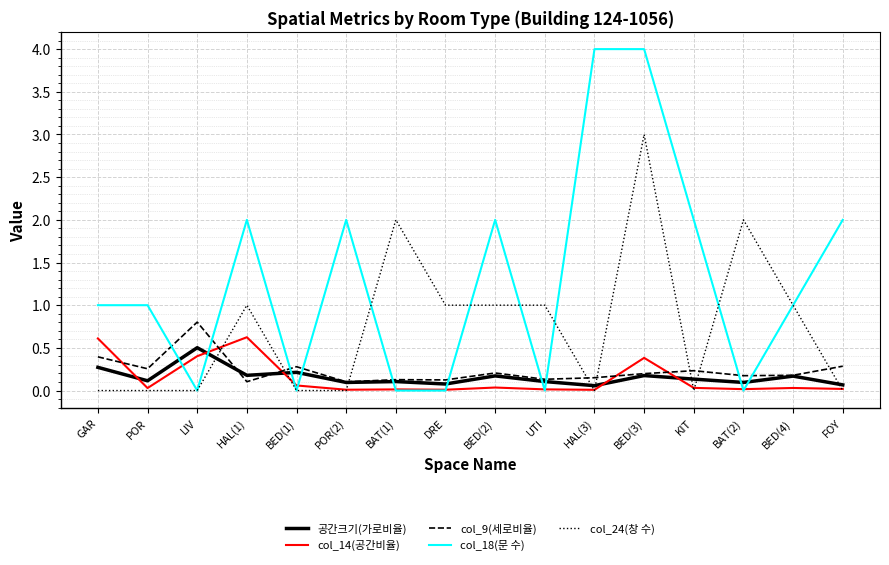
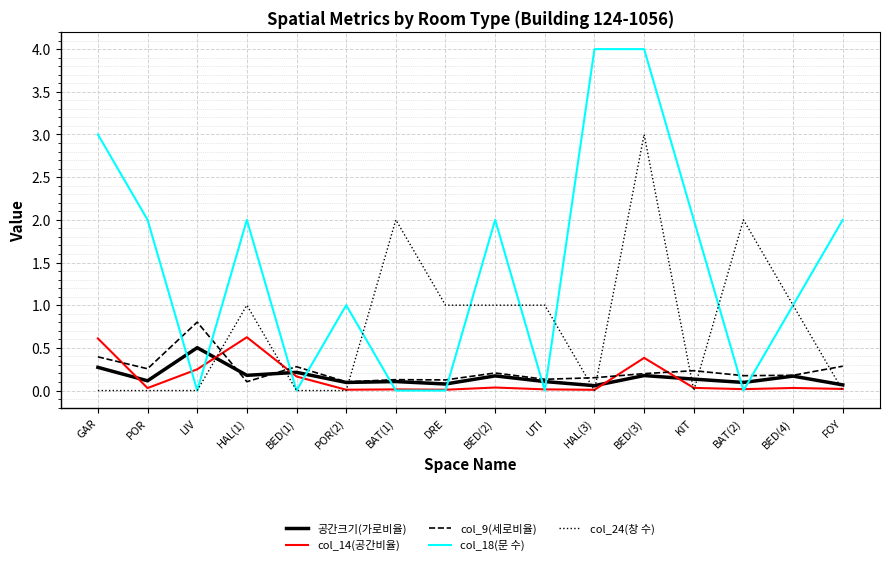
  {
    "col_14(공간비율)": {
      "GAR": 0.6,
-     "LIV": 0.4,
+     "LIV": 0.2,
      "HAL(1)": 0.6,
-     "BED(1)": 0.1,
+     "BED(1)": 0.2,
      "BED(2)": 0.0,
      "BED(3)": 0.4,
      "KIT": 0.0,
      "BED(4)": 0.0
    },
    "col_18(문 수)": {
-     "GAR": 1,
-     "POR": 1,
+     "GAR": 3,
+     "POR": 2,
      "HAL(1)": 2,
-     "POR(2)": 2,
+     "POR(2)": 1,
      "BED(2)": 2,
      "HAL(3)": 4,
      "BED(3)": 4,
      "KIT": 2,
      "FOY": 2
    }
  }
